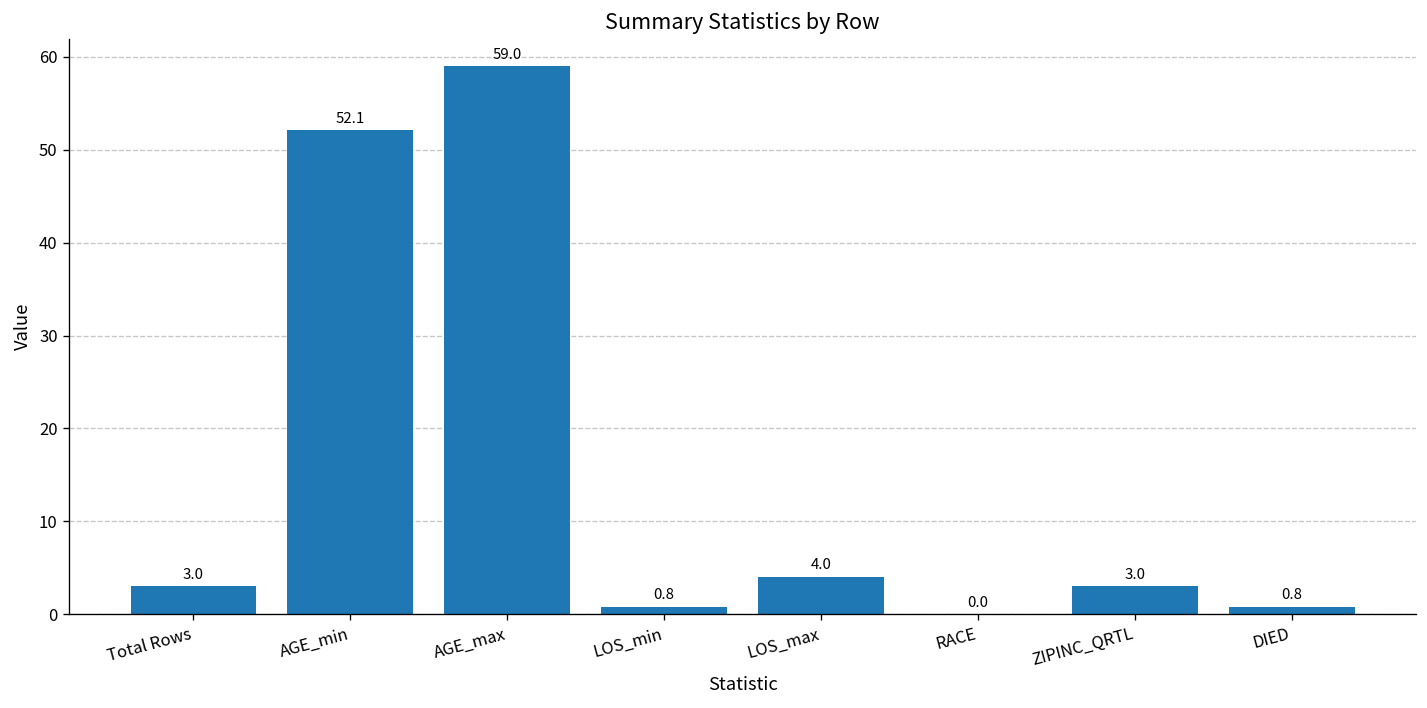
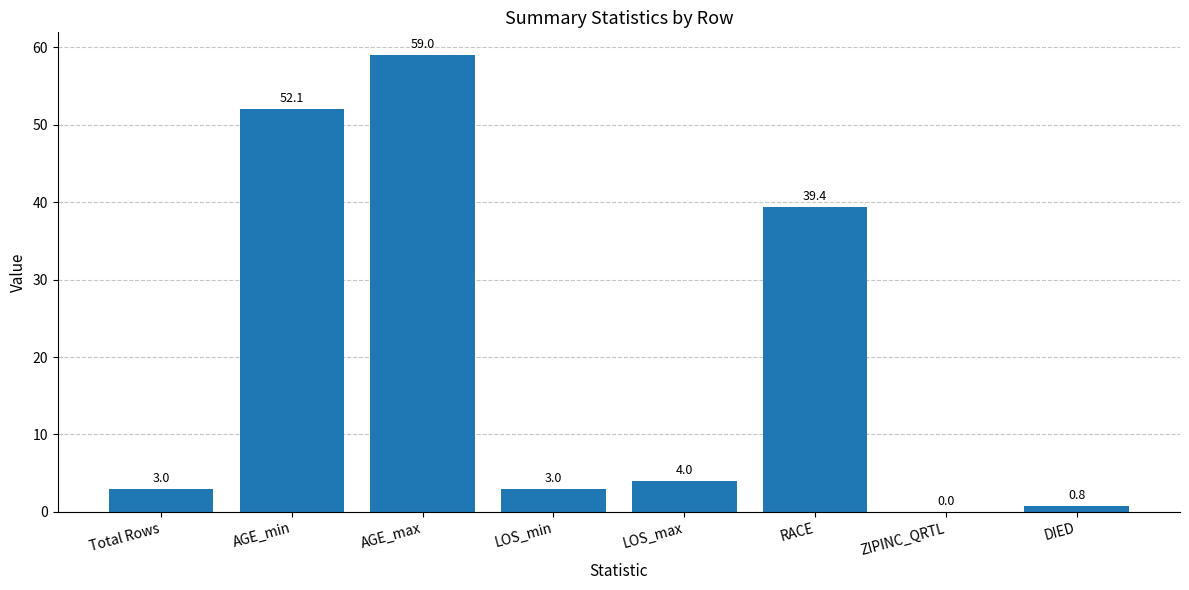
  {
    "Total Rows": 3.0,
    "AGE_min": 52.1,
    "AGE_max": 59.0,
-   "LOS_min": 0.8,
+   "LOS_min": 3.0,
    "LOS_max": 4.0,
-   "RACE": 0.0,
-   "ZIPINC_QRTL": 3.0,
+   "RACE": 39.4,
+   "ZIPINC_QRTL": 0.0,
    "DIED": 0.8
  }
